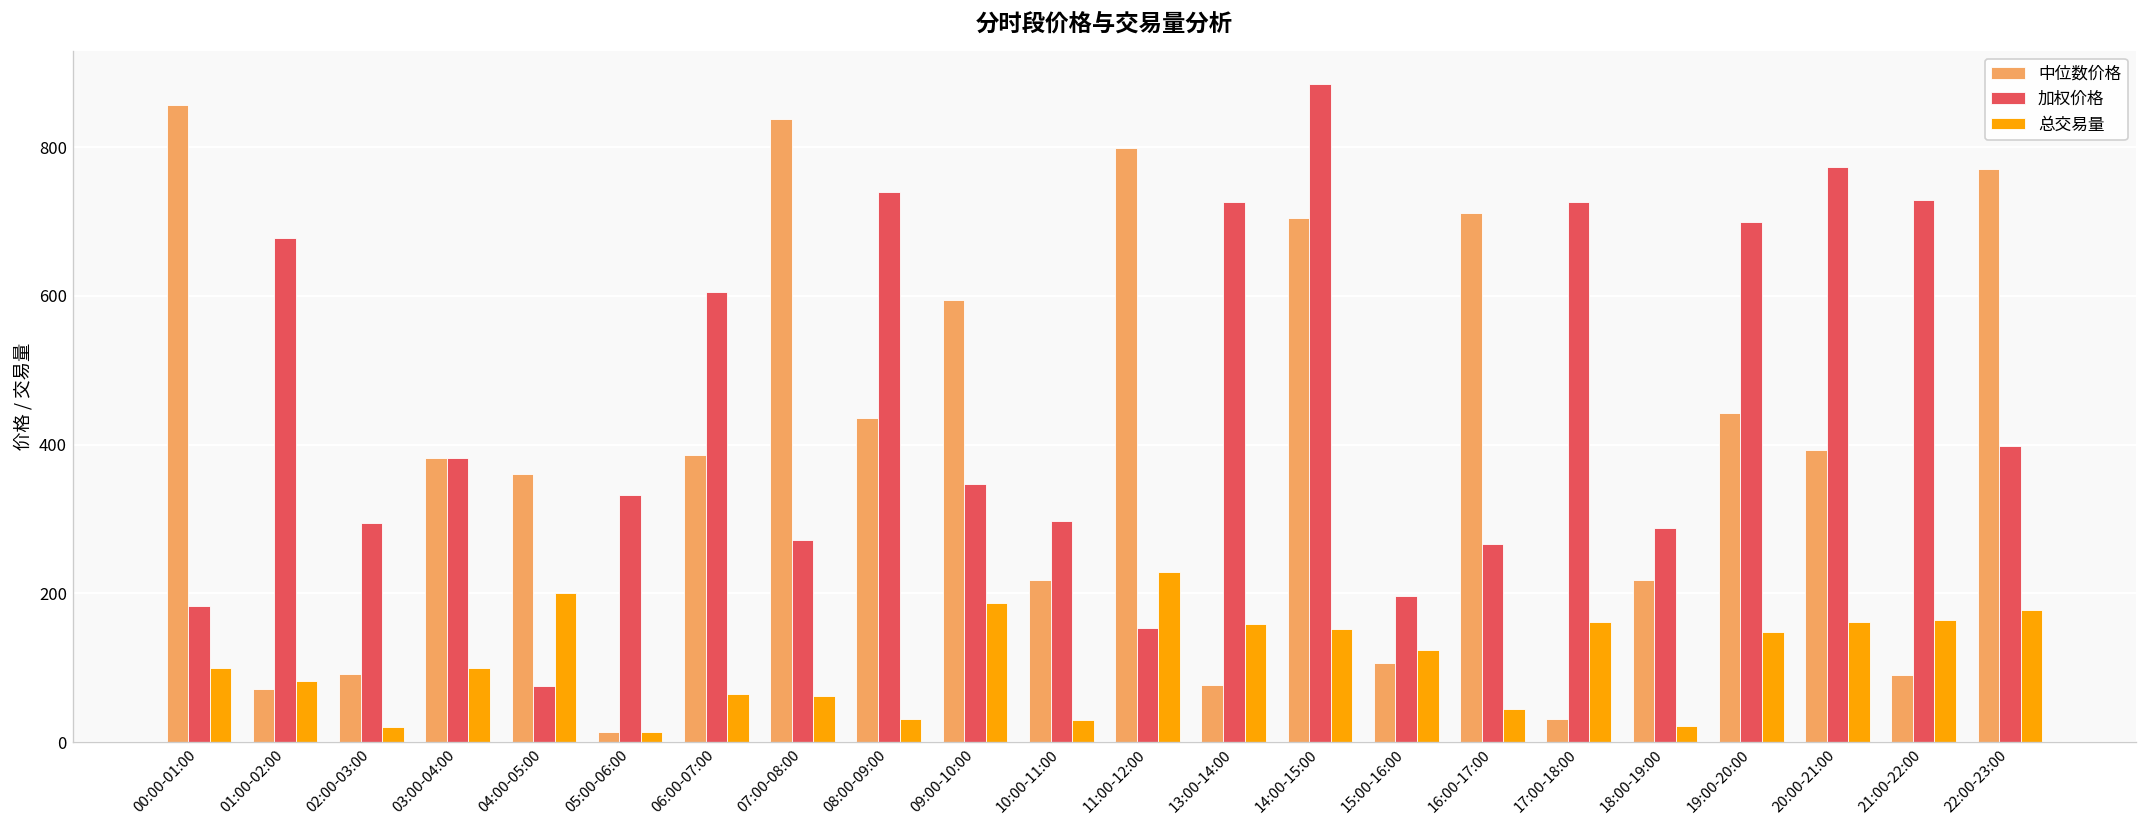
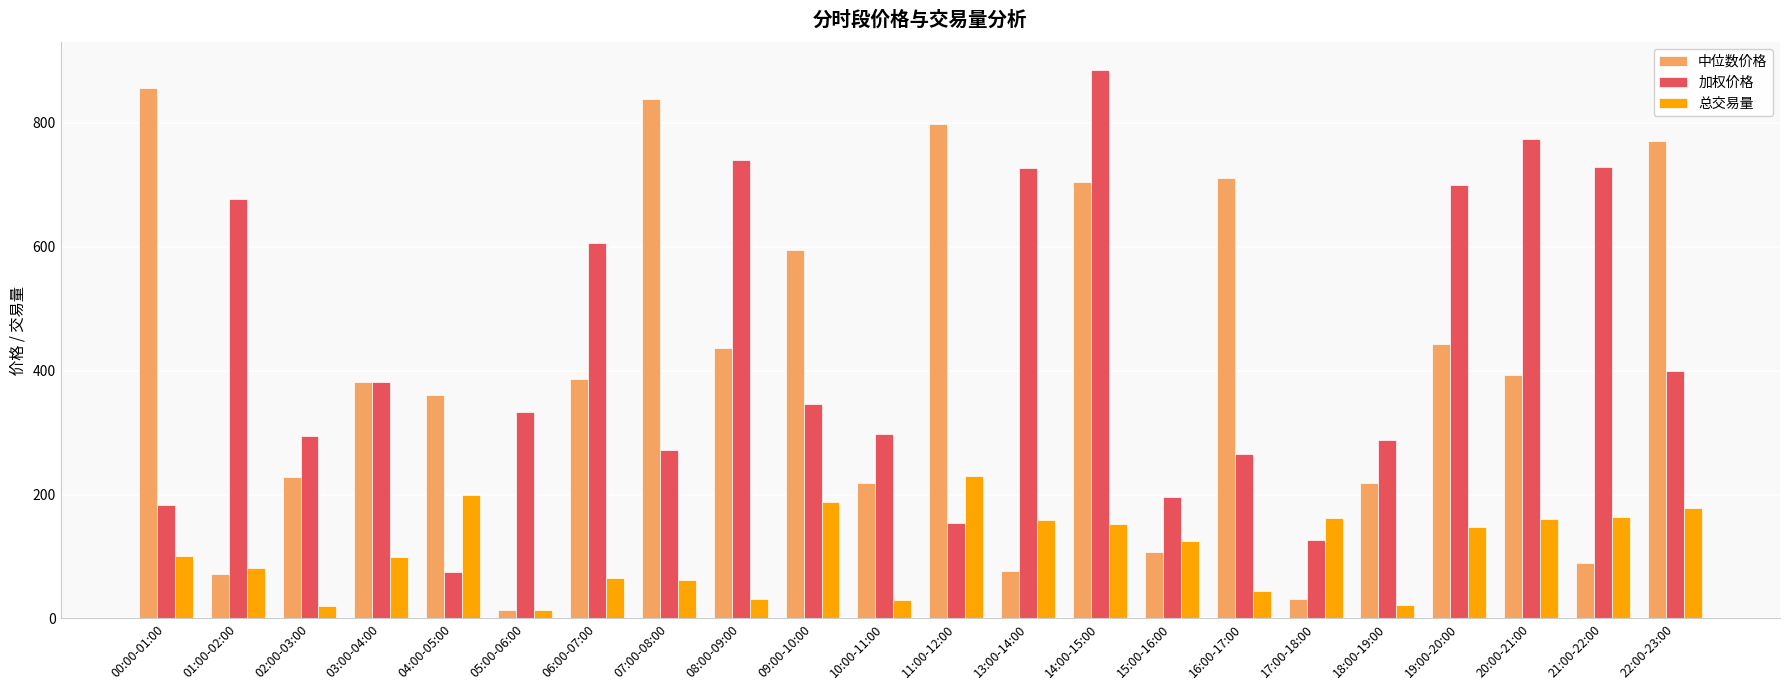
  {
    "中位数价格": {
      "00:00-01:00": 860,
      "01:00-02:00": 70,
-     "02:00-03:00": 90,
+     "02:00-03:00": 230,
      "03:00-04:00": 380,
      "04:00-05:00": 360,
      "05:00-06:00": 10,
      "06:00-07:00": 390,
      "07:00-08:00": 840,
      "08:00-09:00": 440,
      "09:00-10:00": 590,
      "10:00-11:00": 220,
      "11:00-12:00": 800,
      "13:00-14:00": 80,
      "14:00-15:00": 700,
      "15:00-16:00": 110,
      "16:00-17:00": 710,
      "17:00-18:00": 30,
      "18:00-19:00": 220,
      "19:00-20:00": 440,
      "20:00-21:00": 390,
      "21:00-22:00": 90,
      "22:00-23:00": 770
    },
    "加权价格": {
      "00:00-01:00": 180,
      "01:00-02:00": 680,
      "02:00-03:00": 300,
      "03:00-04:00": 380,
      "04:00-05:00": 80,
      "05:00-06:00": 330,
      "06:00-07:00": 610,
      "07:00-08:00": 270,
      "08:00-09:00": 740,
      "09:00-10:00": 350,
      "10:00-11:00": 300,
      "11:00-12:00": 150,
      "13:00-14:00": 730,
      "14:00-15:00": 890,
      "15:00-16:00": 200,
      "16:00-17:00": 270,
-     "17:00-18:00": 730,
+     "17:00-18:00": 130,
      "18:00-19:00": 290,
      "19:00-20:00": 700,
      "20:00-21:00": 770,
      "21:00-22:00": 730,
      "22:00-23:00": 400
    },
    "总交易量": {
      "00:00-01:00": 100,
      "01:00-02:00": 80,
      "02:00-03:00": 20,
      "03:00-04:00": 100,
      "04:00-05:00": 200,
      "05:00-06:00": 10,
      "06:00-07:00": 60,
      "07:00-08:00": 60,
      "08:00-09:00": 30,
      "09:00-10:00": 190,
      "10:00-11:00": 30,
      "11:00-12:00": 230,
      "13:00-14:00": 160,
      "14:00-15:00": 150,
      "15:00-16:00": 120,
      "16:00-17:00": 40,
      "17:00-18:00": 160,
      "18:00-19:00": 20,
      "19:00-20:00": 150,
      "20:00-21:00": 160,
      "21:00-22:00": 160,
      "22:00-23:00": 180
    }
  }
